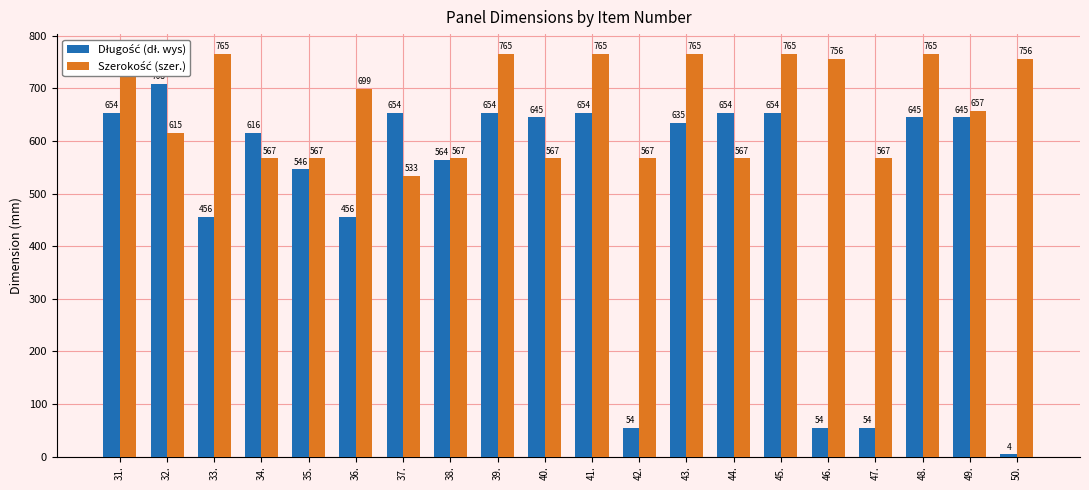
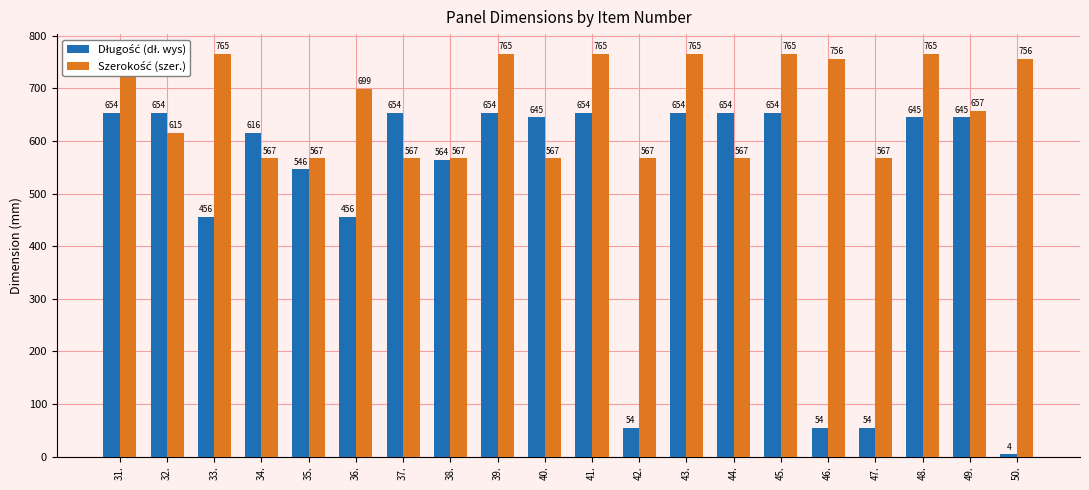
  {
    "Długość (dł. wys)": {
      "31.": 654,
-     "32.": 710,
+     "32.": 650,
      "33.": 456,
      "34.": 616,
      "35.": 546,
      "36.": 456,
      "37.": 654,
      "38.": 564,
      "39.": 654,
      "40.": 645,
      "41.": 654,
      "42.": 54,
-     "43.": 635,
+     "43.": 654,
      "44.": 654,
      "45.": 654,
      "46.": 54,
      "47.": 54,
      "48.": 645,
      "49.": 645,
      "50.": 4
    },
    "Szerokość (szer.)": {
      "32.": 615,
      "33.": 765,
      "34.": 567,
      "35.": 567,
      "36.": 699,
-     "37.": 533,
+     "37.": 567,
      "38.": 567,
      "39.": 765,
      "40.": 567,
      "41.": 765,
      "42.": 567,
      "43.": 765,
      "44.": 567,
      "45.": 765,
      "46.": 756,
      "47.": 567,
      "48.": 765,
      "49.": 657,
      "50.": 756
    }
  }
